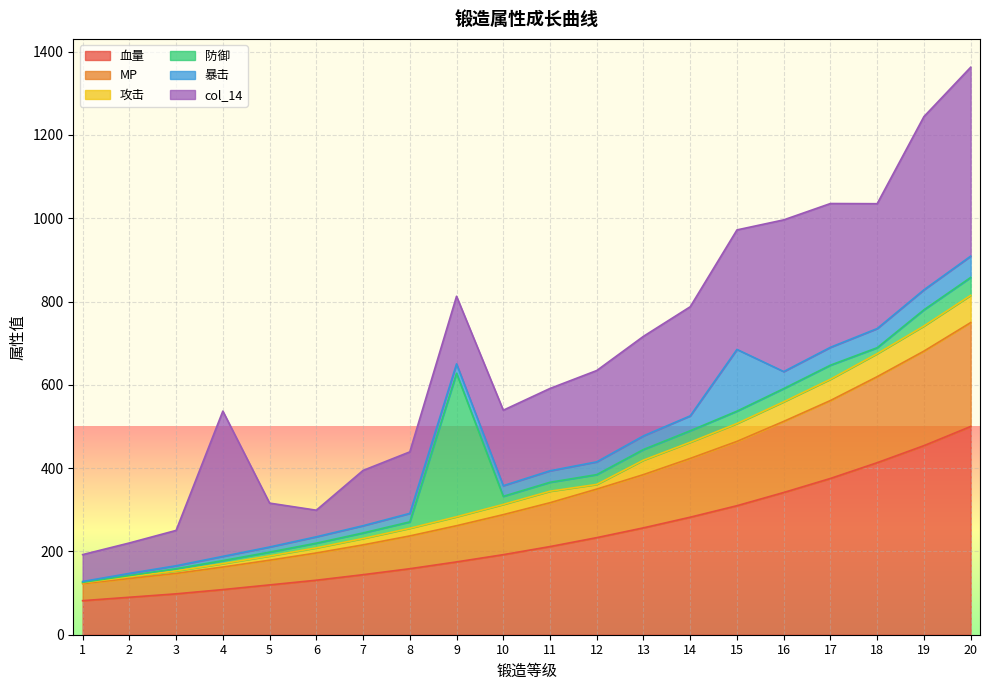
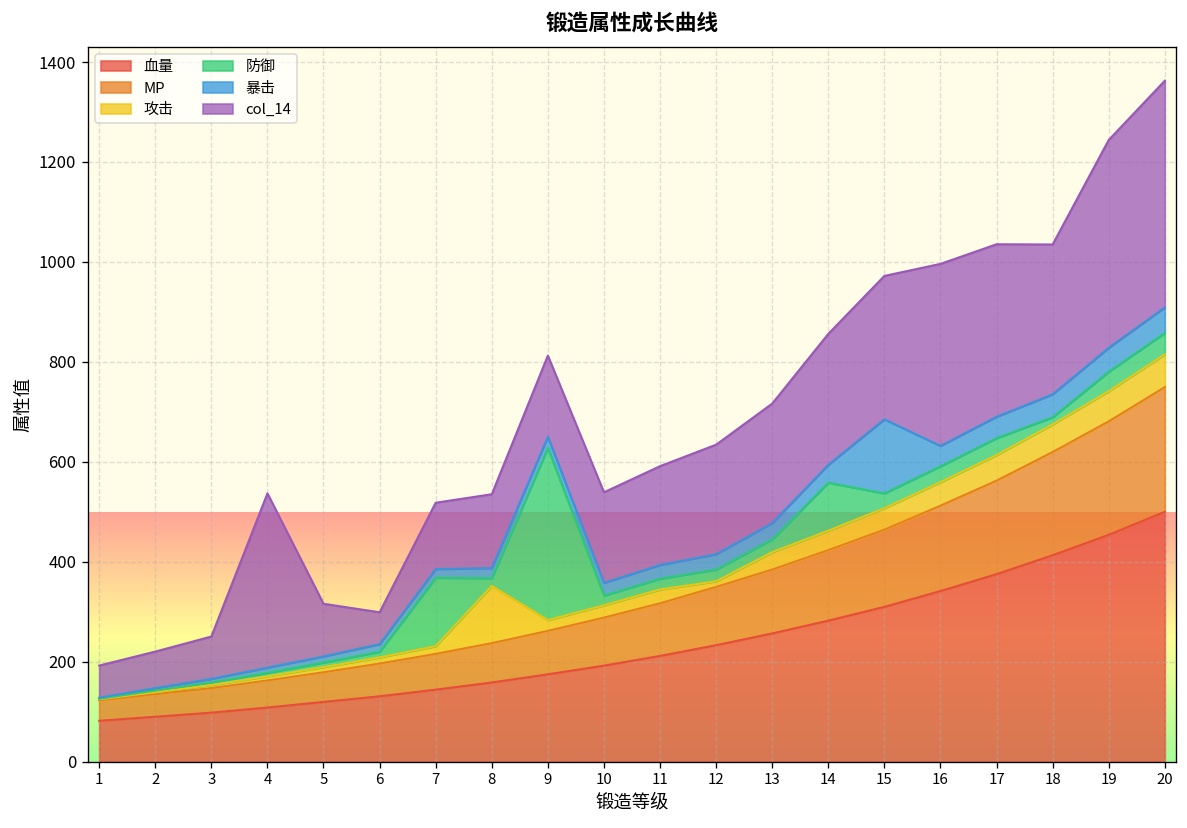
  {
    "攻击": {
      "4": 10,
      "5": 10,
      "6": 10,
      "7": 20,
-     "8": 20,
+     "8": 110,
      "9": 20,
      "10": 20,
      "11": 30,
      "12": 10,
      "13": 30,
      "14": 40,
      "15": 40,
      "16": 50,
      "17": 50,
      "18": 60,
      "19": 60,
      "20": 70
    },
    "防御": {
      "4": 10,
      "5": 10,
      "6": 10,
-     "7": 10,
+     "7": 140,
      "8": 20,
      "9": 340,
      "10": 20,
      "11": 20,
      "12": 20,
      "13": 30,
-     "14": 30,
+     "14": 100,
      "15": 30,
      "16": 30,
      "17": 30,
      "18": 10,
      "19": 40,
      "20": 40
    },
    "暴击": {
      "3": 10,
      "4": 10,
      "5": 10,
      "6": 20,
      "7": 20,
      "8": 20,
      "9": 20,
      "10": 30,
      "11": 30,
      "12": 30,
      "13": 30,
      "14": 40,
      "15": 150,
      "16": 40,
      "17": 40,
      "18": 50,
      "19": 50,
      "20": 50
    },
    "col_14": {
      "1": 60,
      "2": 70,
      "3": 80,
      "4": 350,
      "5": 110,
      "6": 60,
      "7": 130,
      "8": 150,
      "9": 160,
      "10": 180,
      "11": 200,
      "12": 220,
      "13": 240,
      "14": 260,
      "15": 290,
      "16": 360,
      "17": 350,
      "18": 300,
      "19": 420,
      "20": 450
    }
  }
